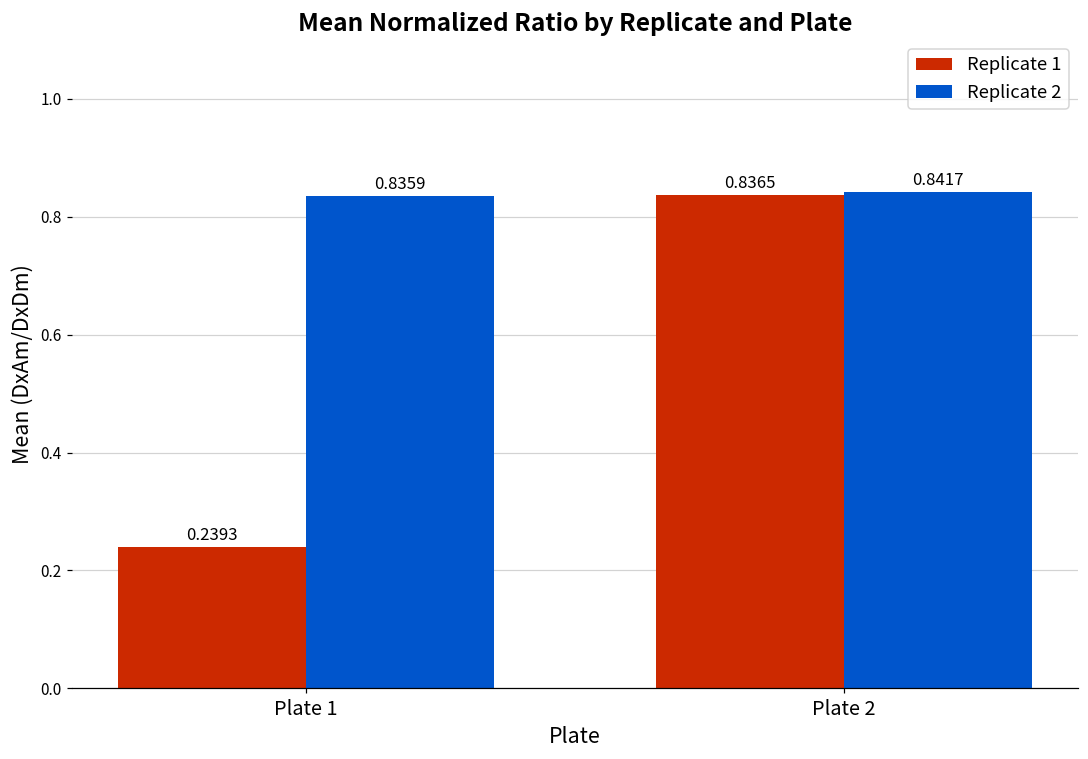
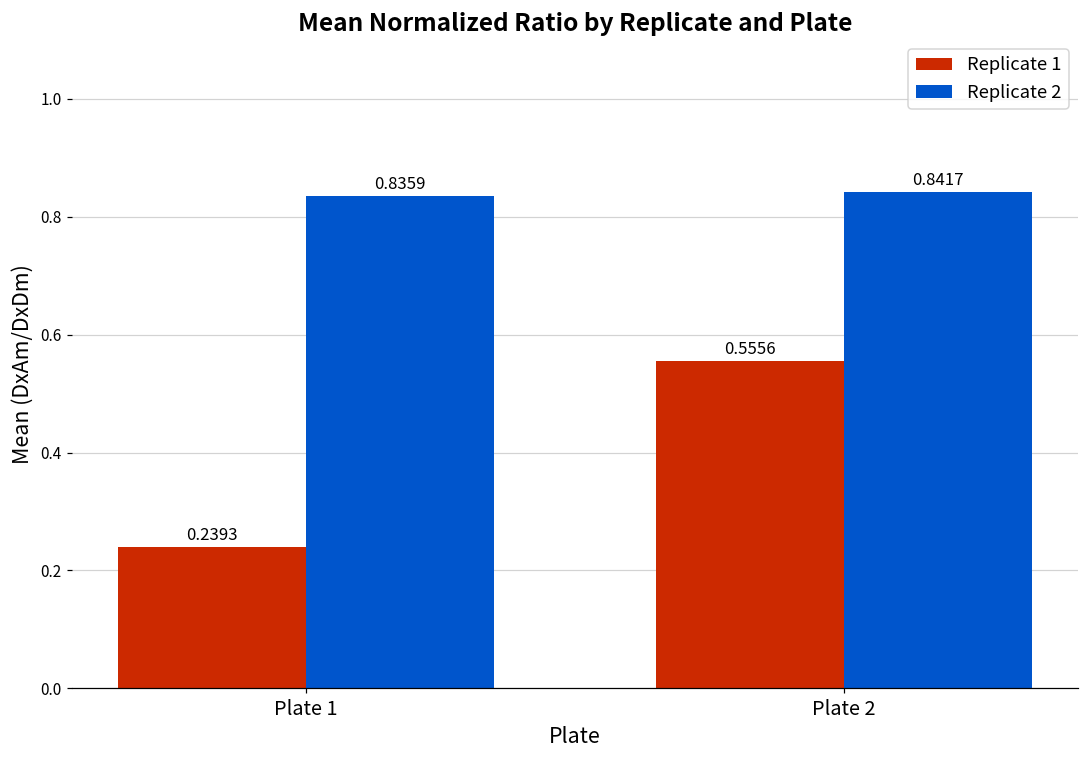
  {
    "Replicate 1": {
      "Plate 1": 0.2393,
-     "Plate 2": 0.8365
+     "Plate 2": 0.5556
    },
    "Replicate 2": {
      "Plate 1": 0.8359,
      "Plate 2": 0.8417
    }
  }
